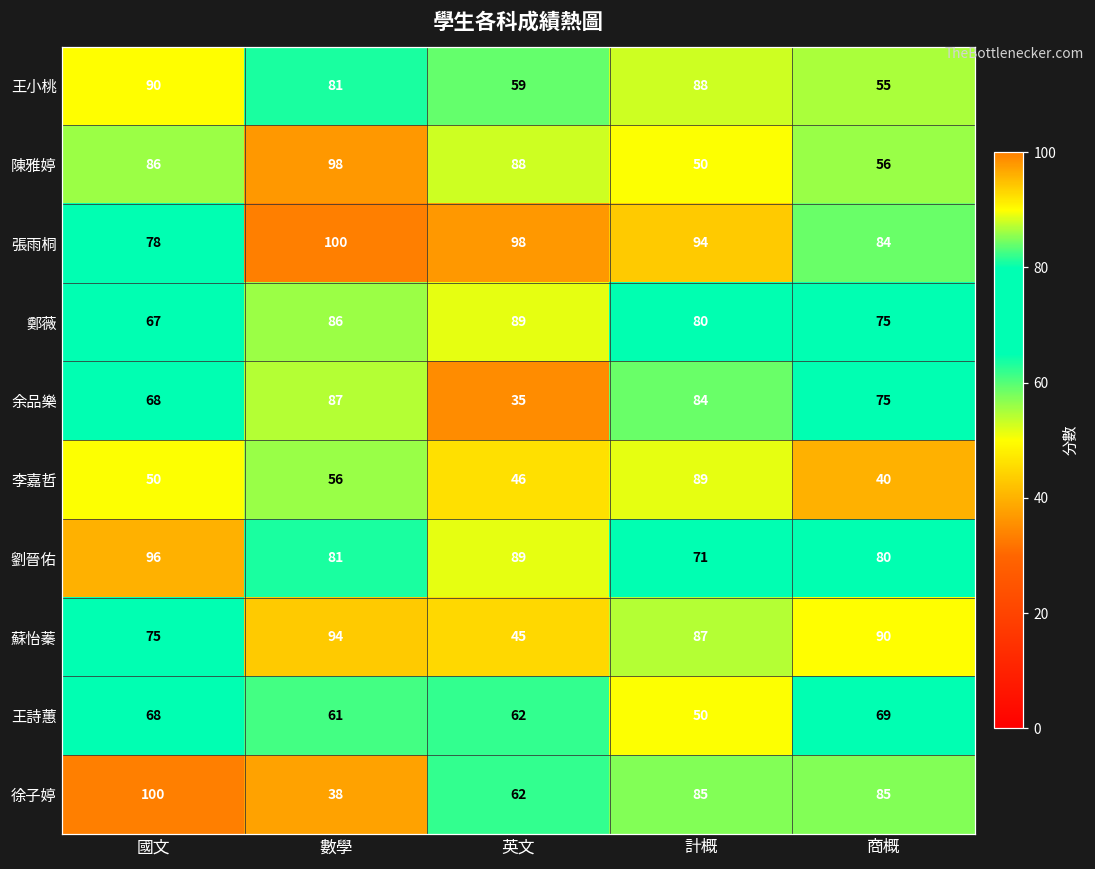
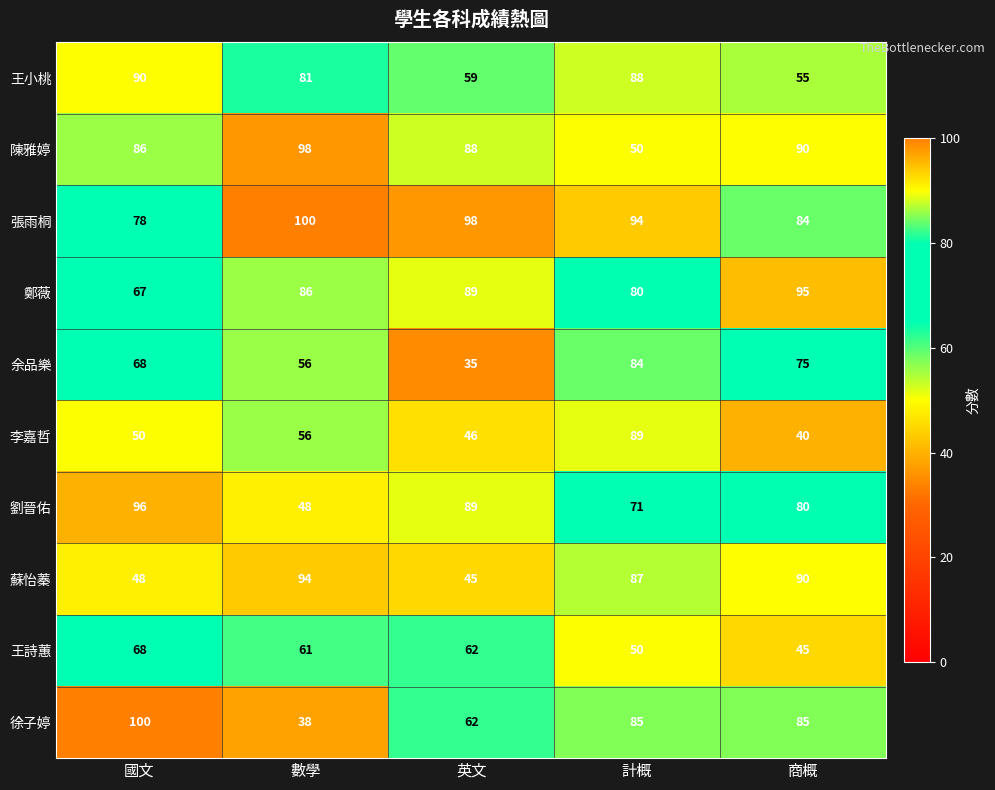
  {
    "王小桃": {
      "國文": 90,
      "數學": 81,
      "英文": 59,
      "計概": 88,
      "商概": 55
    },
    "陳雅婷": {
      "國文": 86,
      "數學": 98,
      "英文": 88,
      "計概": 50,
-     "商概": 56
+     "商概": 90
    },
    "張雨桐": {
      "國文": 78,
      "數學": 100,
      "英文": 98,
      "計概": 94,
      "商概": 84
    },
    "鄭薇": {
      "國文": 67,
      "數學": 86,
      "英文": 89,
      "計概": 80,
-     "商概": 75
+     "商概": 95
    },
    "余品樂": {
      "國文": 68,
-     "數學": 87,
+     "數學": 56,
      "英文": 35,
      "計概": 84,
      "商概": 75
    },
    "李嘉哲": {
      "國文": 50,
      "數學": 56,
      "英文": 46,
      "計概": 89,
      "商概": 40
    },
    "劉晉佑": {
      "國文": 96,
-     "數學": 81,
+     "數學": 48,
      "英文": 89,
      "計概": 71,
      "商概": 80
    },
    "蘇怡蓁": {
-     "國文": 75,
+     "國文": 48,
      "數學": 94,
      "英文": 45,
      "計概": 87,
      "商概": 90
    },
    "王詩蕙": {
      "國文": 68,
      "數學": 61,
      "英文": 62,
      "計概": 50,
-     "商概": 69
+     "商概": 45
    },
    "徐子婷": {
      "國文": 100,
      "數學": 38,
      "英文": 62,
      "計概": 85,
      "商概": 85
    }
  }
